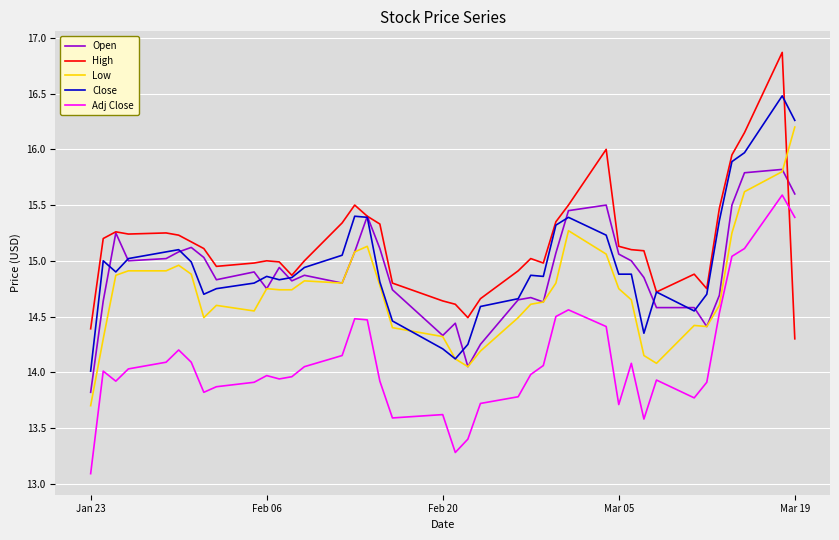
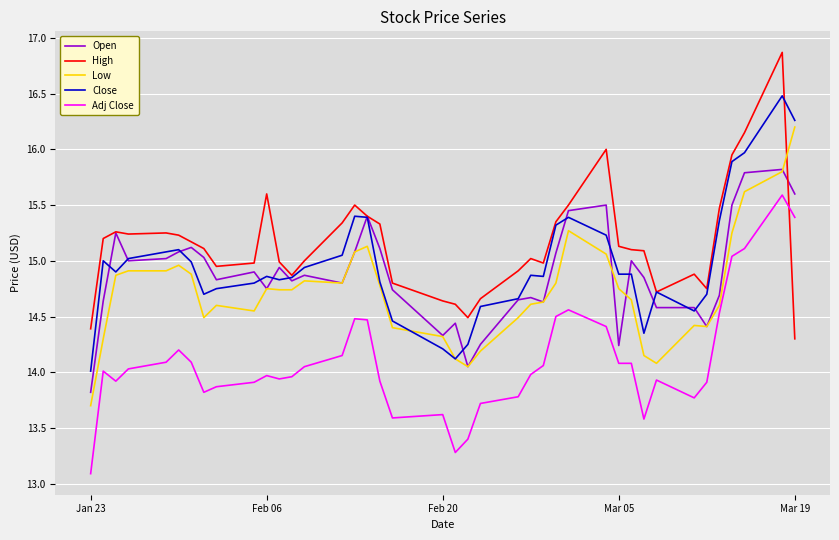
  {
    "Open": {
      "Jan 23": 13.82,
-     "Mar 05": 15.06,
+     "Mar 05": 14.24,
      "Mar 19": 15.60
    },
    "High": {
      "Jan 23": 14.4,
-     "Feb 06": 15.0,
+     "Feb 06": 15.6,
      "Feb 20": 14.64,
      "Mar 05": 15.13,
      "Mar 19": 14.3
    },
    "Low": {
      "Jan 23": 13.70,
      "Mar 05": 14.75,
      "Mar 19": 16.20
    },
    "Close": {
      "Jan 23": 14.01,
      "Feb 06": 14.86,
      "Feb 20": 14.21,
      "Mar 05": 14.88,
      "Mar 19": 16.26
    },
    "Adj Close": {
      "Jan 23": 13.09,
      "Feb 06": 13.97,
      "Feb 20": 13.62,
-     "Mar 05": 13.71,
+     "Mar 05": 14.08,
      "Mar 19": 15.39
    }
  }
